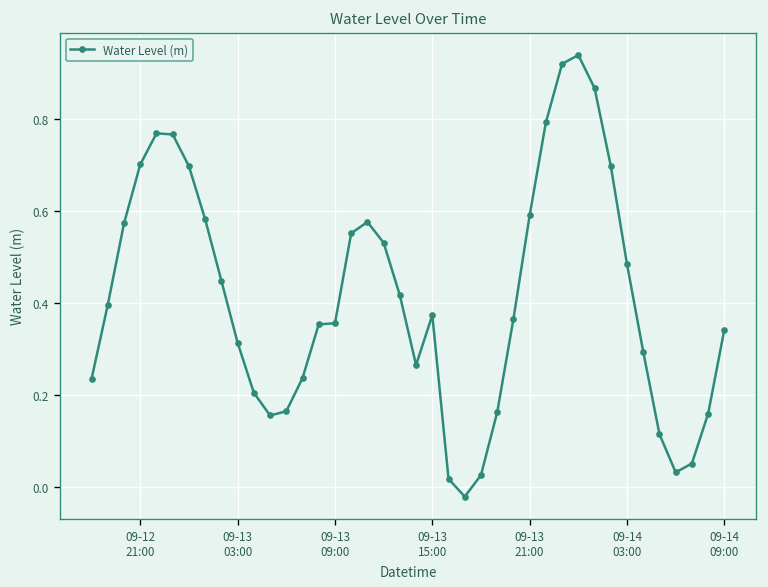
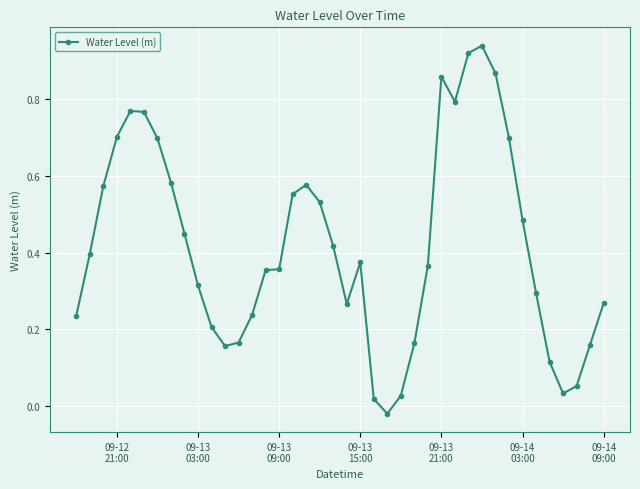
  {
    "09-12 21:00": 0.70,
    "09-13 03:00": 0.31,
    "09-13 09:00": 0.36,
    "09-13 15:00": 0.37,
-   "09-13 21:00": 0.59,
+   "09-13 21:00": 0.86,
    "09-14 03:00": 0.49,
-   "09-14 09:00": 0.34
+   "09-14 09:00": 0.27
  }
